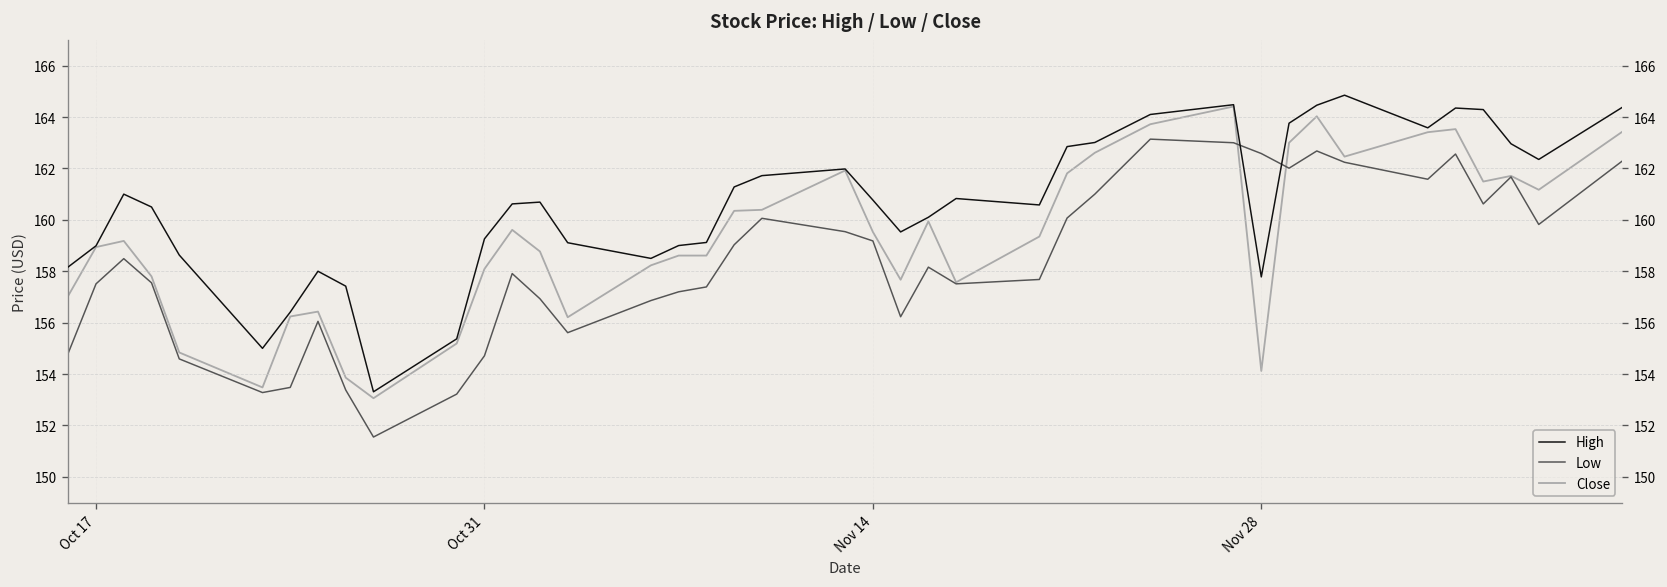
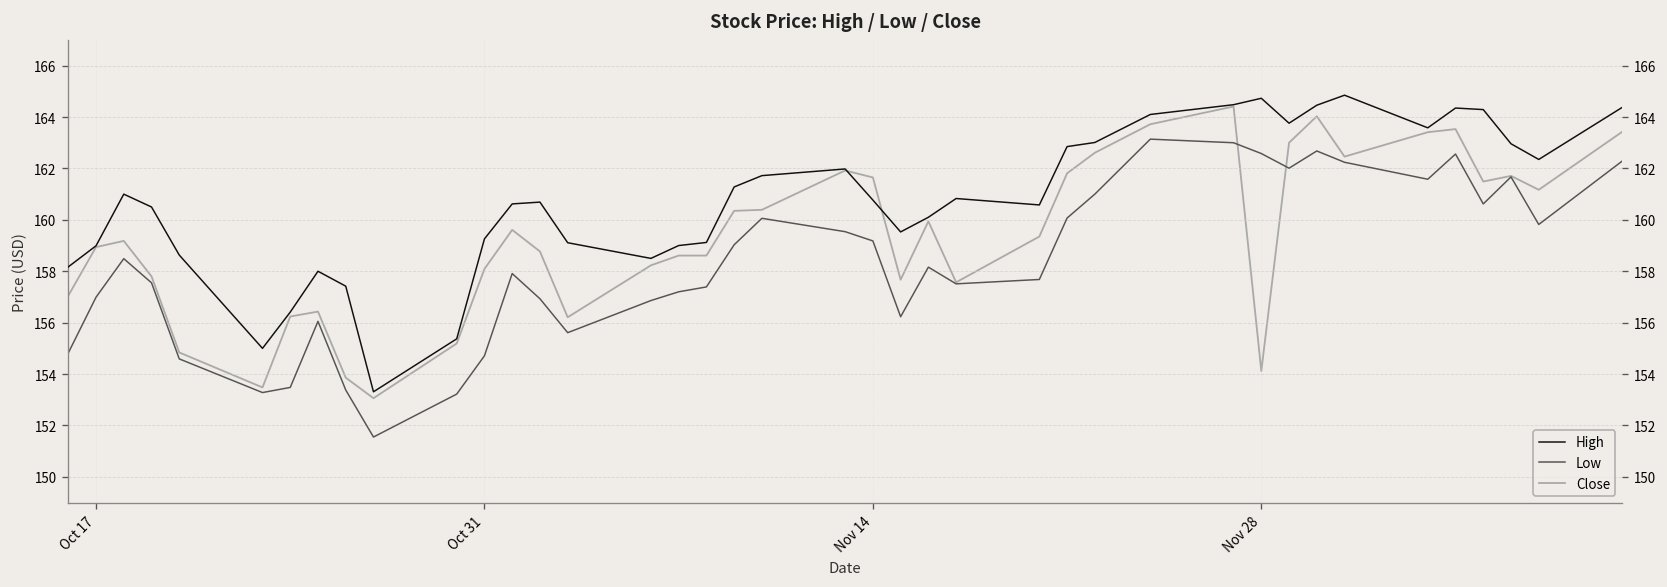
  {
    "High": {
      "Oct 31": 159.3,
      "Nov 14": 160.8,
-     "Nov 28": 157.8
+     "Nov 28": 164.7
    },
    "Low": {
-     "Oct 17": 157.5,
+     "Oct 17": 157.0,
      "Oct 31": 154.7,
      "Nov 14": 159.2,
      "Nov 28": 162.6
    },
    "Close": {
      "Oct 31": 158.1,
-     "Nov 14": 159.5,
+     "Nov 14": 161.7,
      "Nov 28": 154.1
    }
  }
